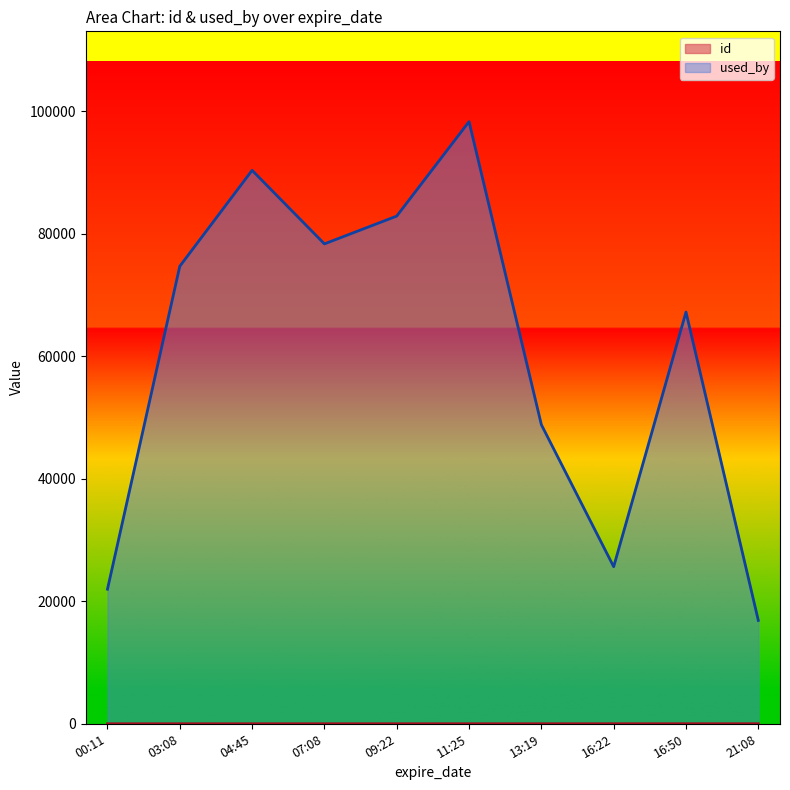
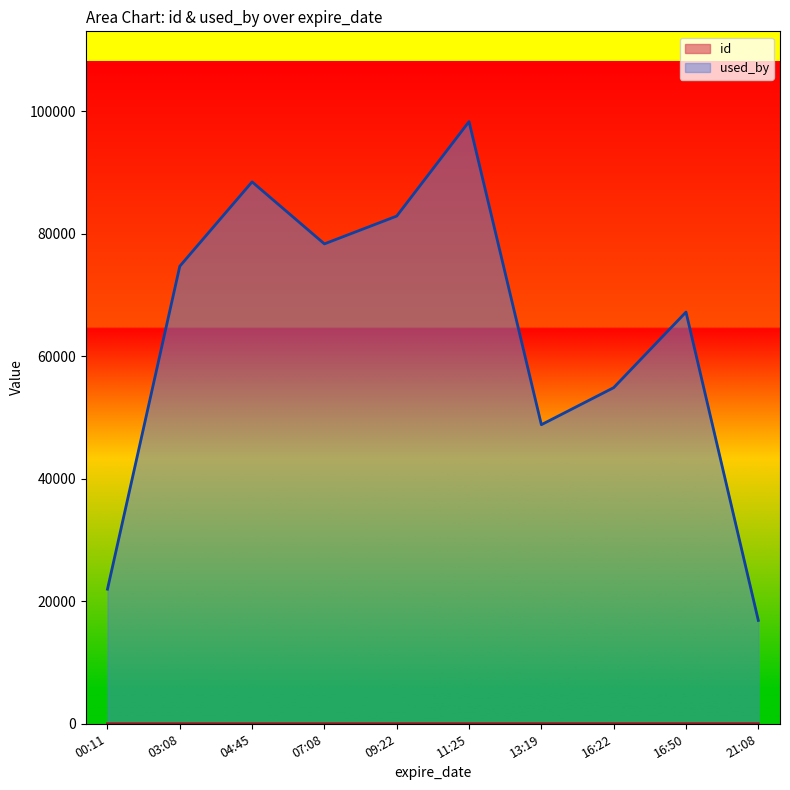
  {
    "id": {
      "00:11": 0,
      "03:08": 0,
      "04:45": 0,
      "07:08": 0,
      "09:22": 0,
      "11:25": 0,
      "13:19": 0,
      "16:22": 0,
      "16:50": 0,
      "21:08": 0
    },
    "used_by": {
      "00:11": 22000,
      "03:08": 75000,
-     "04:45": 90000,
+     "04:45": 88000,
      "07:08": 78000,
      "09:22": 83000,
      "11:25": 98000,
      "13:19": 49000,
-     "16:22": 26000,
+     "16:22": 55000,
      "16:50": 67000,
      "21:08": 17000
    }
  }
